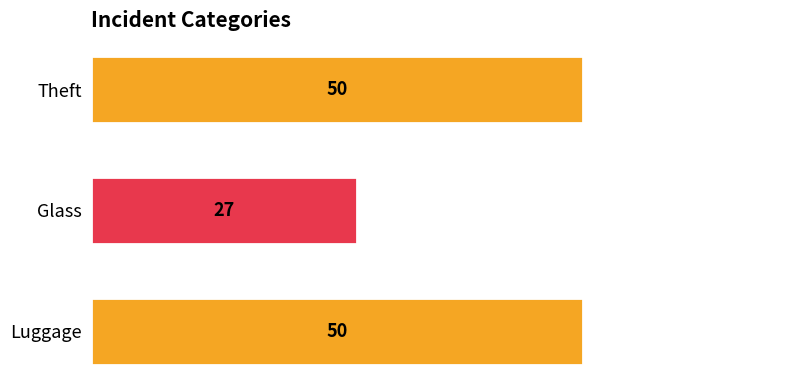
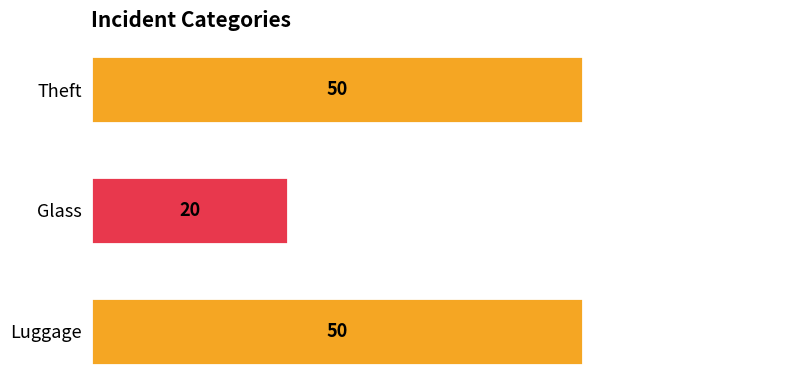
  {
    "Theft": 50,
-   "Glass": 27,
+   "Glass": 20,
    "Luggage": 50
  }
